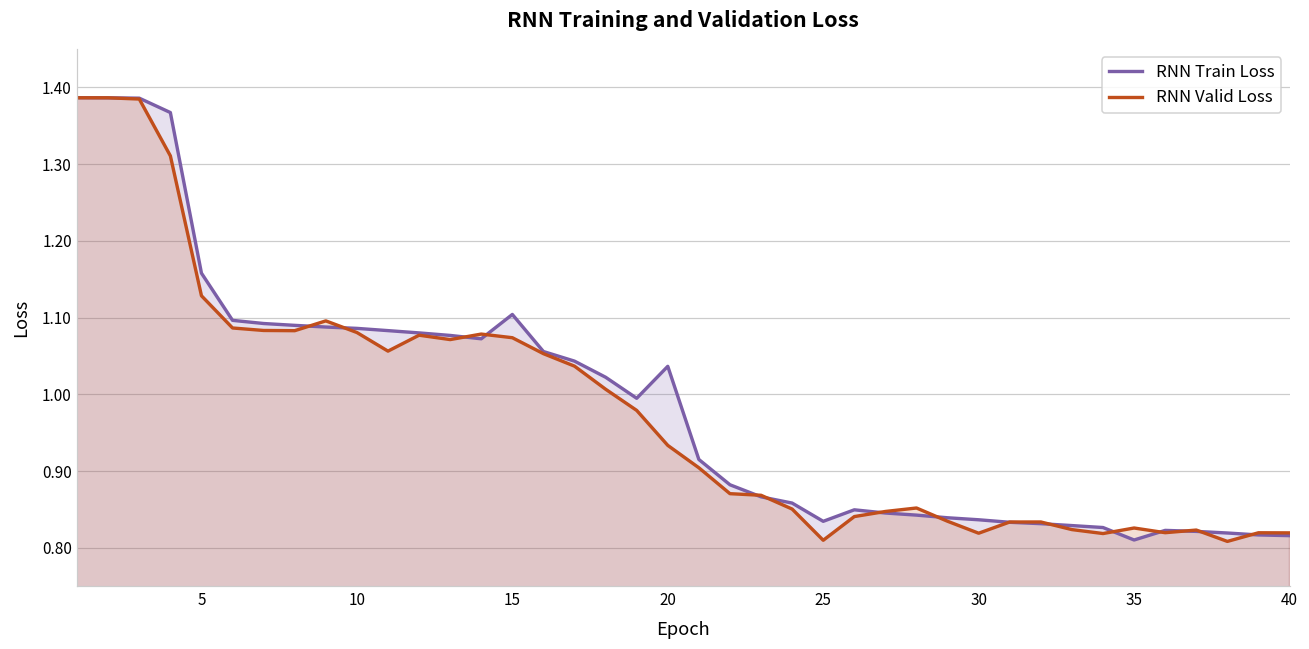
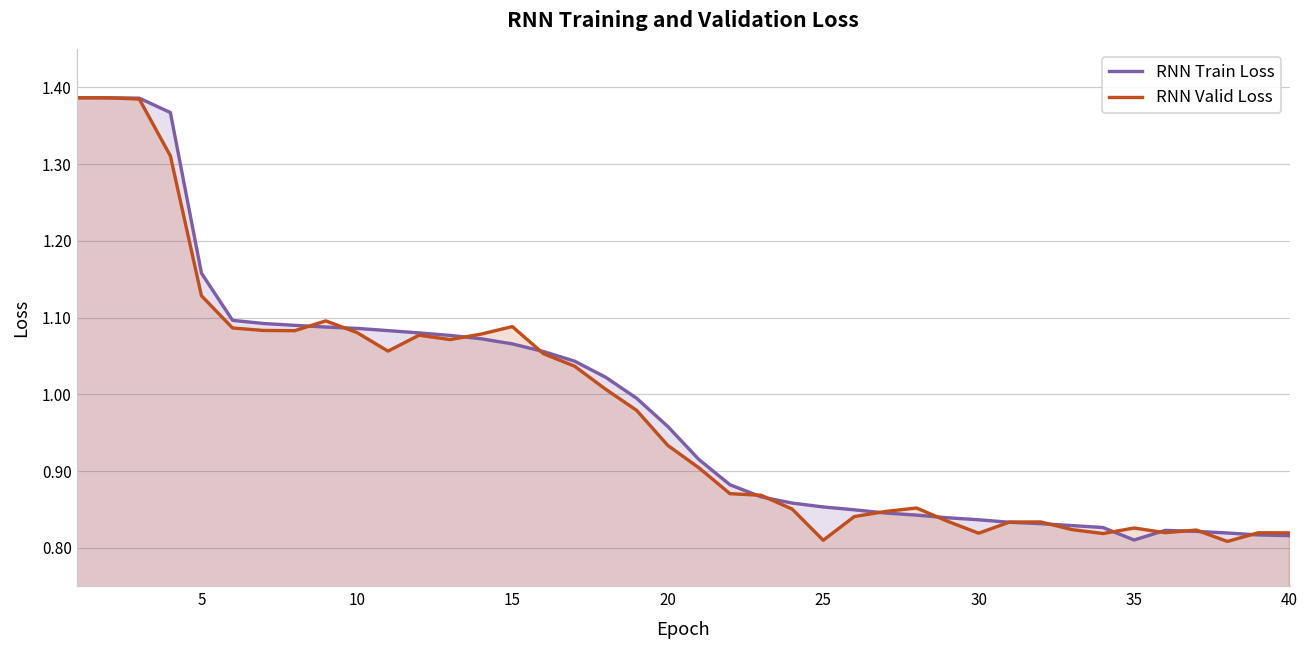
  {
    "RNN Train Loss": {
      "5": 1.16,
      "10": 1.09,
-     "15": 1.10,
-     "20": 1.04,
-     "25": 0.83,
+     "15": 1.07,
+     "20": 0.96,
+     "25": 0.85,
      "30": 0.84,
      "35": 0.81
    },
    "RNN Valid Loss": {
      "5": 1.13,
      "10": 1.08,
-     "15": 1.07,
+     "15": 1.09,
      "20": 0.93,
      "25": 0.81,
      "30": 0.82,
      "35": 0.83
    }
  }
